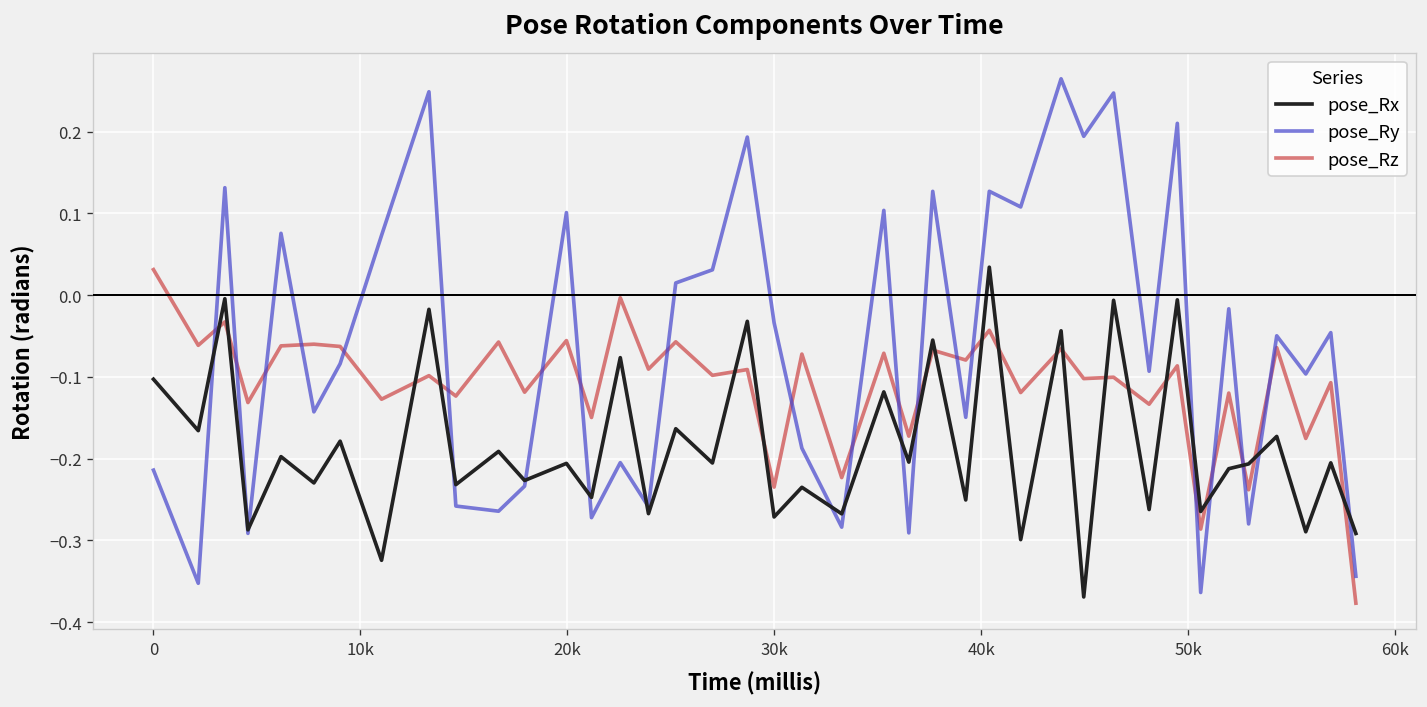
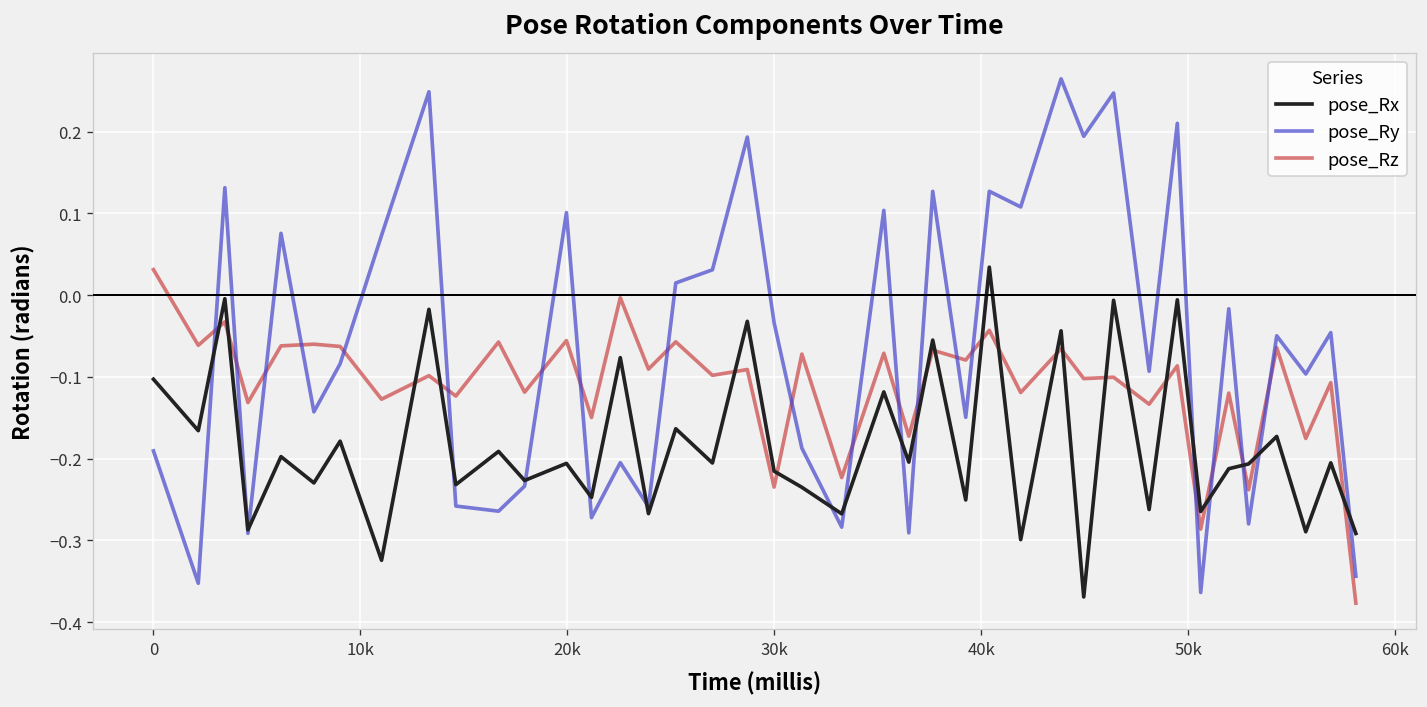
  {
    "pose_Rx": {
      "0": -0.10,
-     "30k": -0.27
+     "30k": -0.22
    },
    "pose_Ry": {
-     "0": -0.21,
+     "0": -0.19,
      "30k": -0.03
    },
    "pose_Rz": {
      "0": 0.03,
      "30k": -0.23
    }
  }
